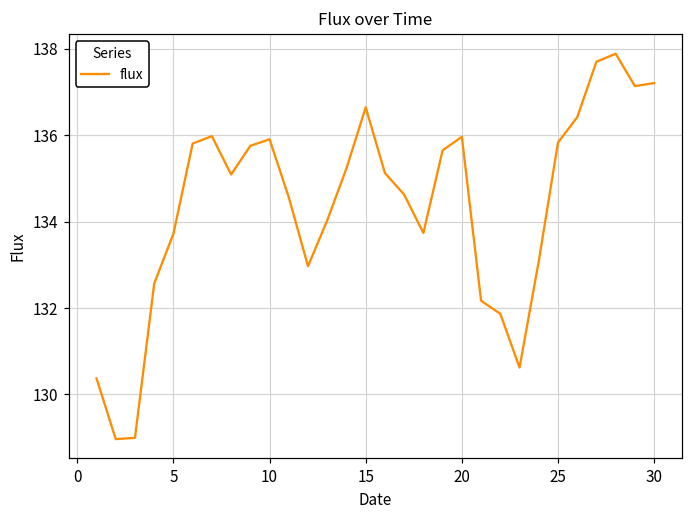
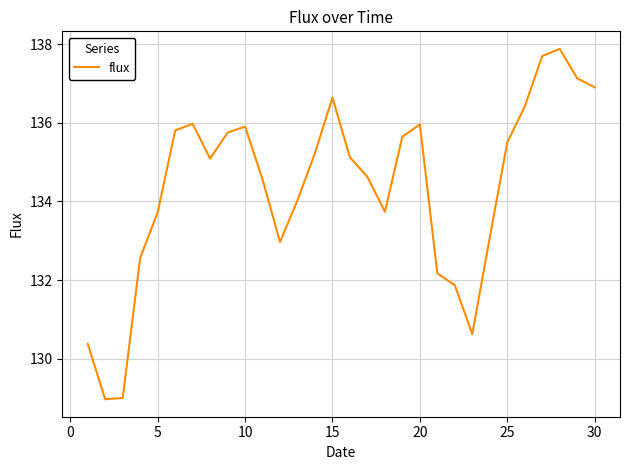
  {
    "5": 133.7,
    "10": 135.9,
    "15": 136.6,
    "20": 136.0,
-   "25": 135.8,
-   "30": 137.2
+   "25": 135.5,
+   "30": 136.9
  }
